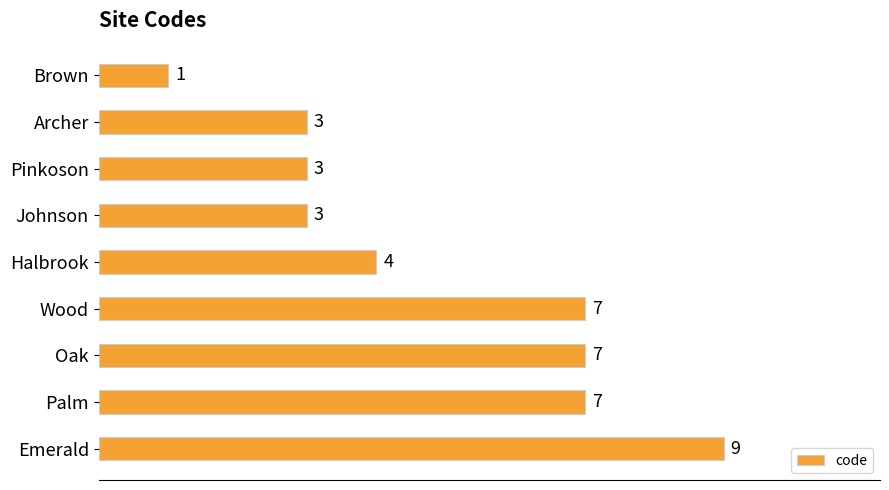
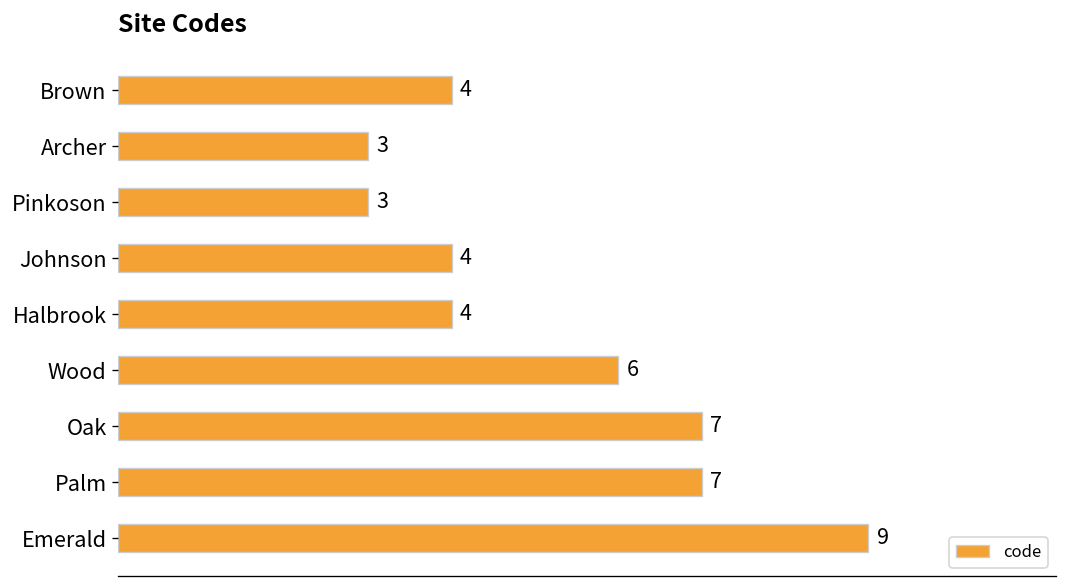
  {
-   "Brown": 1,
+   "Brown": 4,
    "Archer": 3,
    "Pinkoson": 3,
-   "Johnson": 3,
+   "Johnson": 4,
    "Halbrook": 4,
-   "Wood": 7,
+   "Wood": 6,
    "Oak": 7,
    "Palm": 7,
    "Emerald": 9
  }
